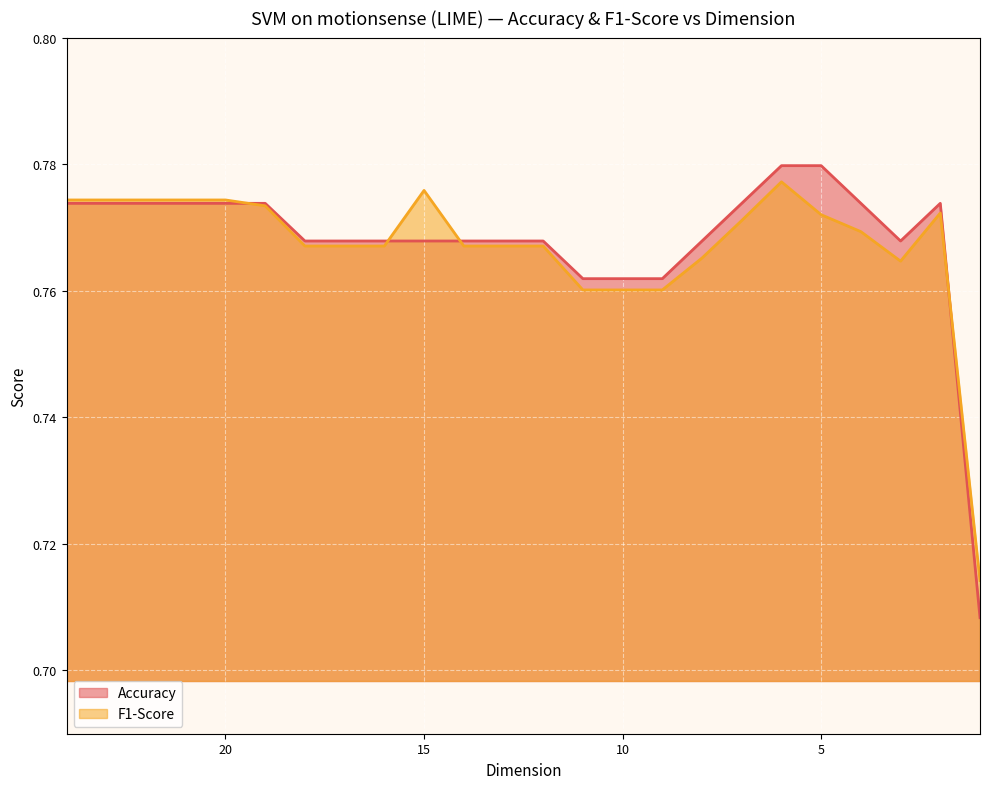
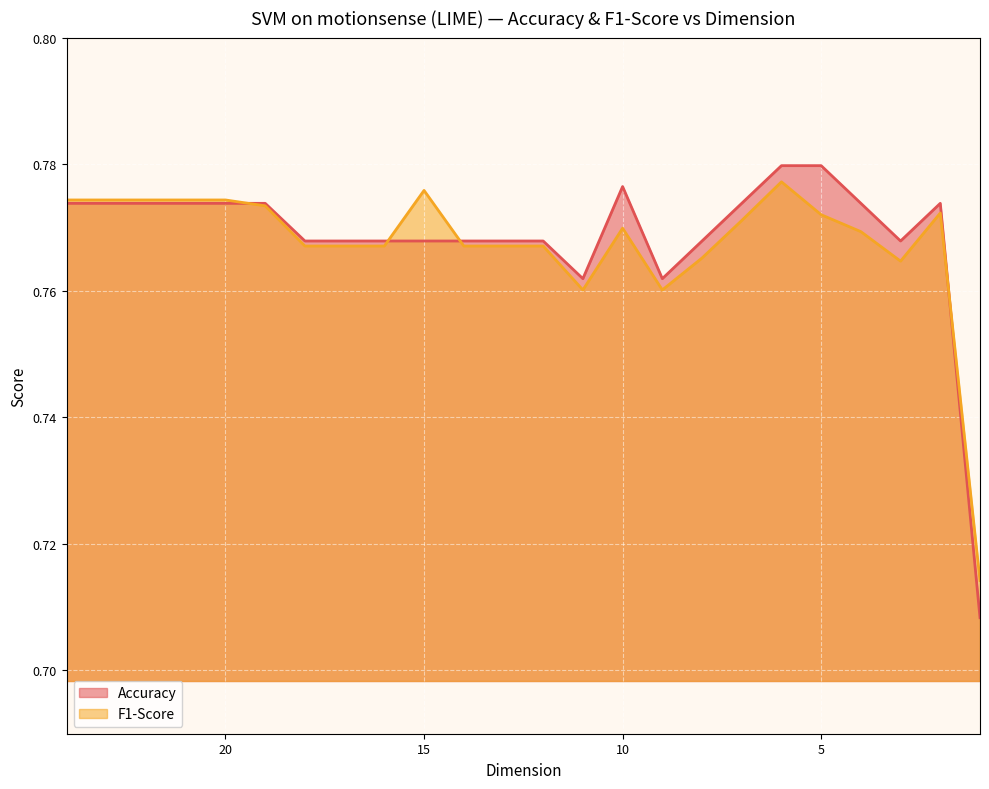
  {
    "Accuracy": {
      "20": 0.774,
      "15": 0.768,
-     "10": 0.762,
+     "10": 0.776,
      "5": 0.780
    },
    "F1-Score": {
      "20": 0.774,
      "15": 0.776,
-     "10": 0.760,
+     "10": 0.770,
      "5": 0.772
    }
  }
